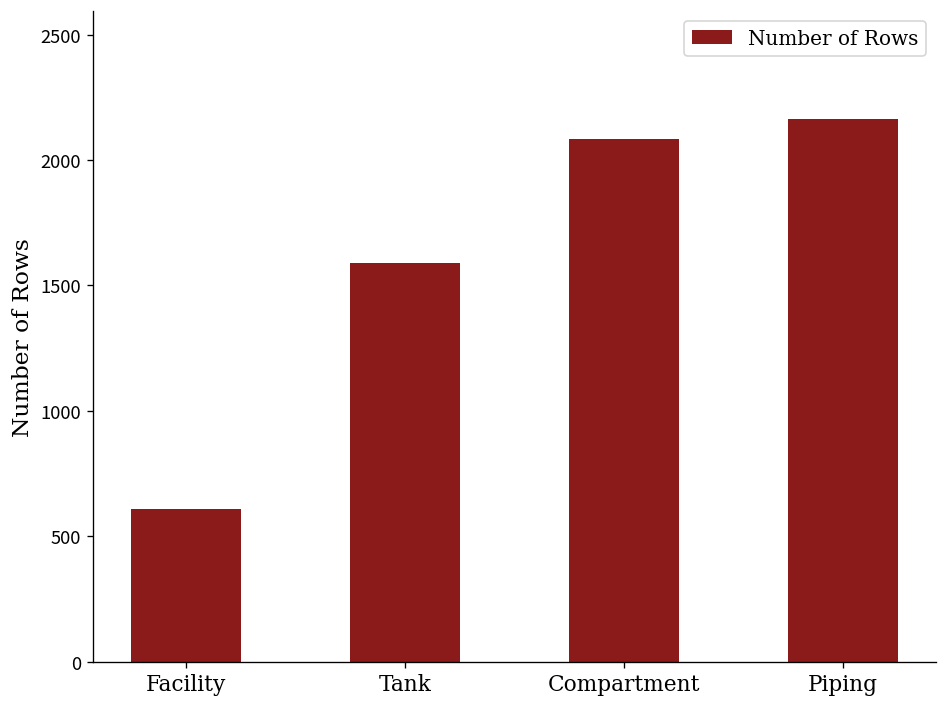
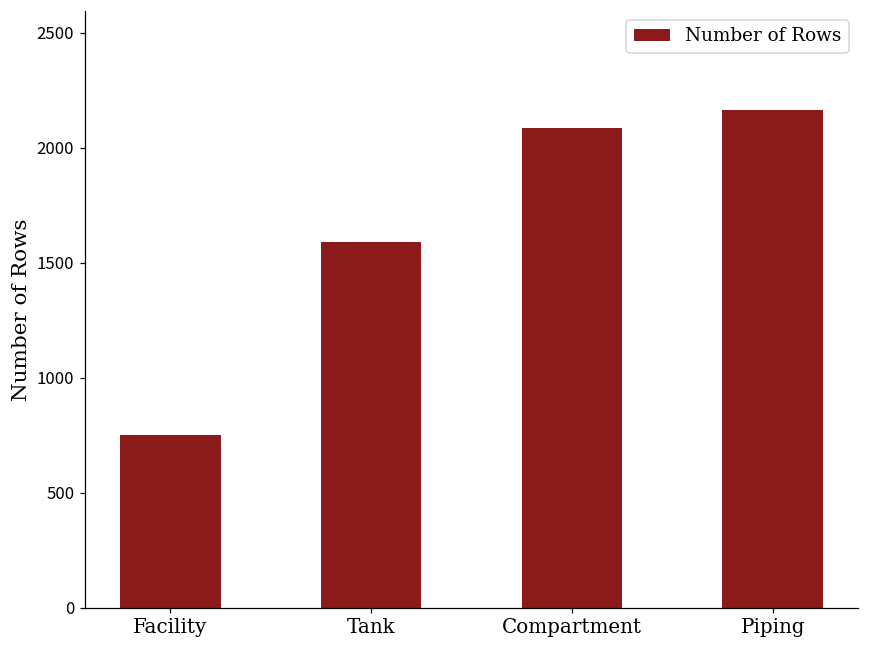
  {
-   "Facility": 610,
+   "Facility": 750,
    "Tank": 1590,
    "Compartment": 2080,
    "Piping": 2160
  }
